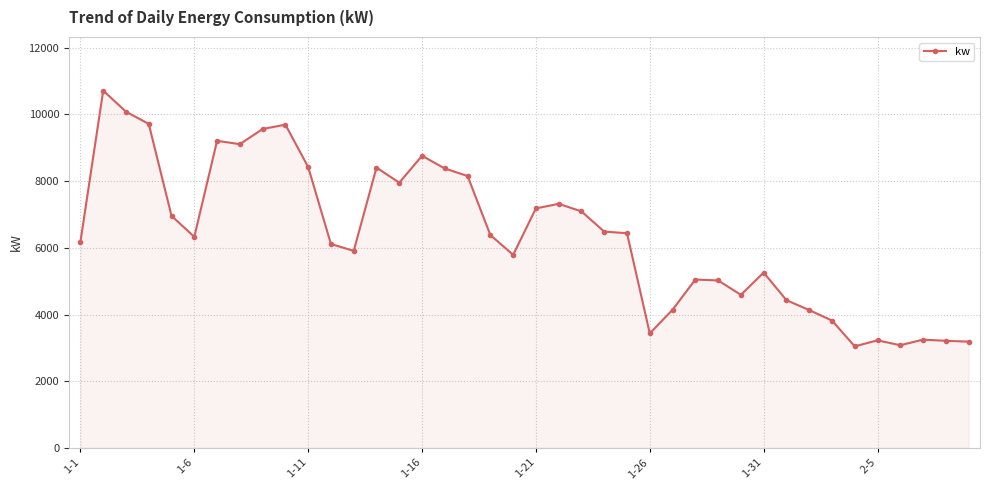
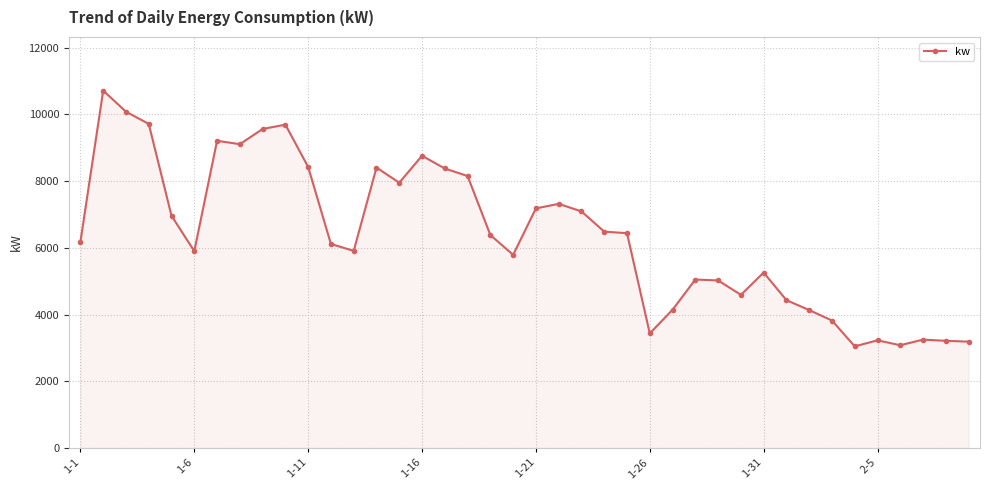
  {
    "1-1": 6200,
-   "1-6": 6300,
+   "1-6": 5900,
    "1-11": 8400,
    "1-16": 8800,
    "1-21": 7200,
    "1-26": 3400,
    "1-31": 5300,
    "2-5": 3200
  }
